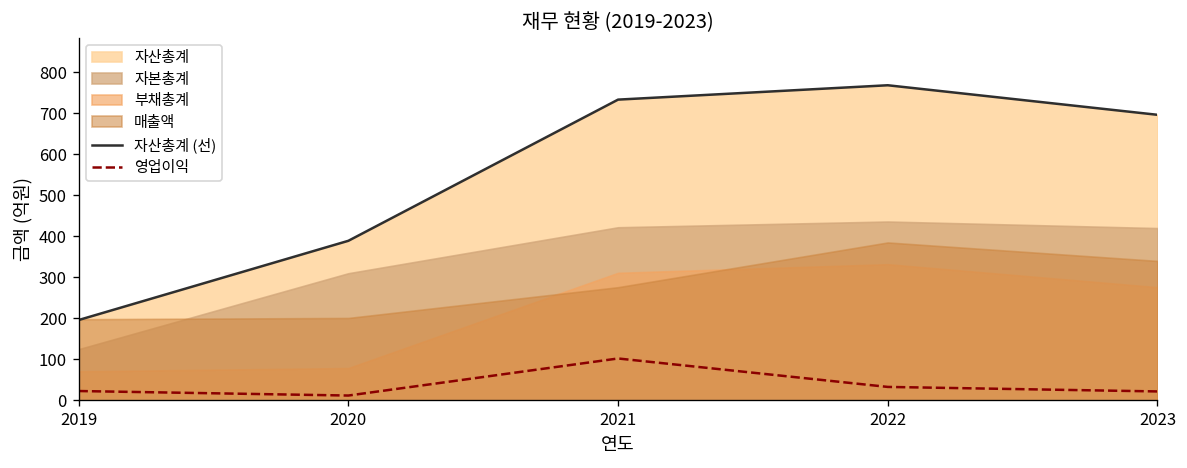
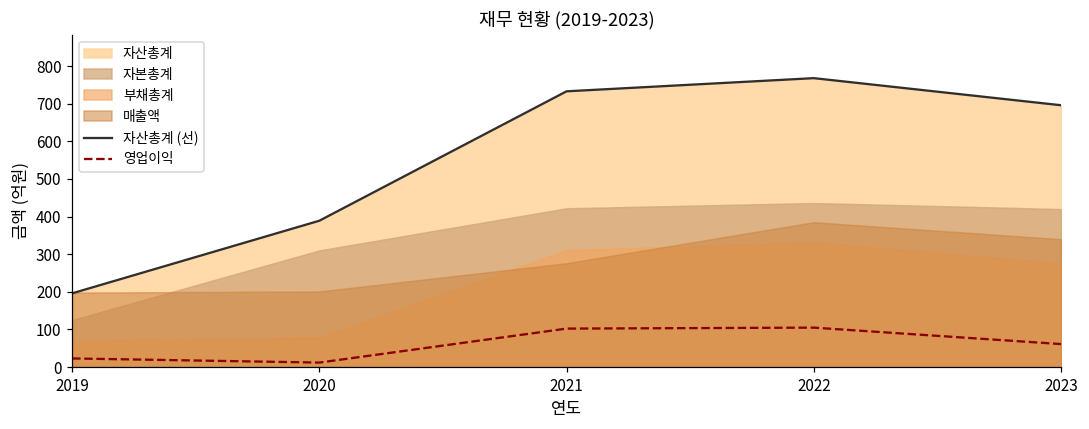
  {
    "영업이익": {
      "2019": 20,
      "2020": 10,
      "2021": 100,
-     "2022": 30,
-     "2023": 20
+     "2022": 100,
+     "2023": 60
    }
  }
